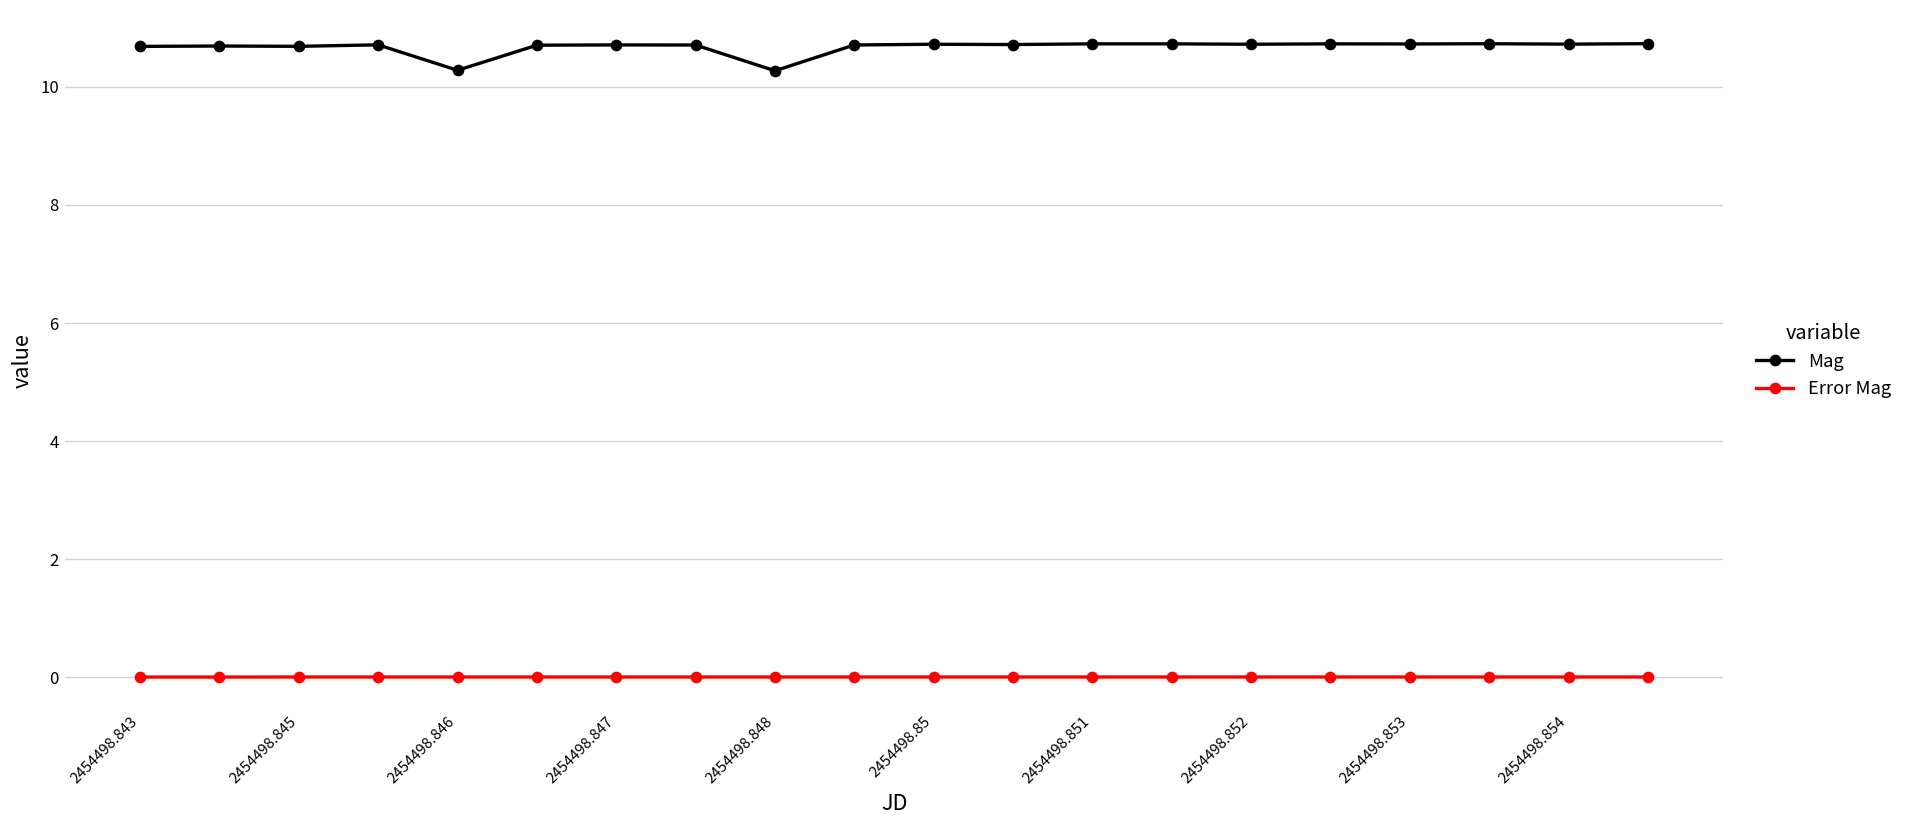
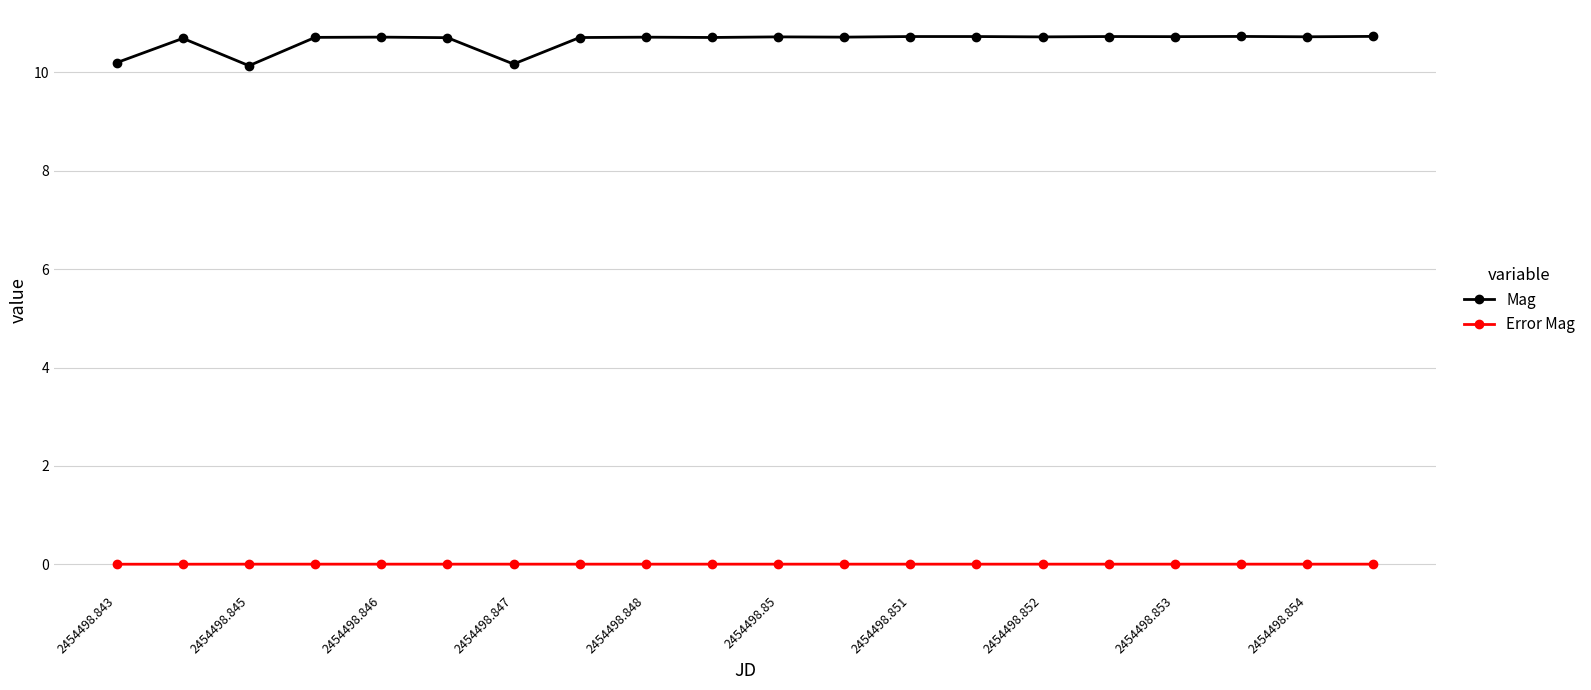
  {
    "Mag": {
-     "2454498.843": 10.7,
-     "2454498.845": 10.7,
-     "2454498.846": 10.3,
-     "2454498.847": 10.7,
-     "2454498.848": 10.3,
+     "2454498.843": 10.2,
+     "2454498.845": 10.1,
+     "2454498.846": 10.7,
+     "2454498.847": 10.2,
+     "2454498.848": 10.7,
      "2454498.85": 10.7,
      "2454498.851": 10.7,
      "2454498.852": 10.7,
      "2454498.853": 10.7,
      "2454498.854": 10.7
    },
    "Error Mag": {
      "2454498.843": 0.0,
      "2454498.845": 0.0,
      "2454498.846": 0.0,
      "2454498.847": 0.0,
      "2454498.848": 0.0,
      "2454498.85": 0.0,
      "2454498.851": 0.0,
      "2454498.852": 0.0,
      "2454498.853": 0.0,
      "2454498.854": 0.0
    }
  }
